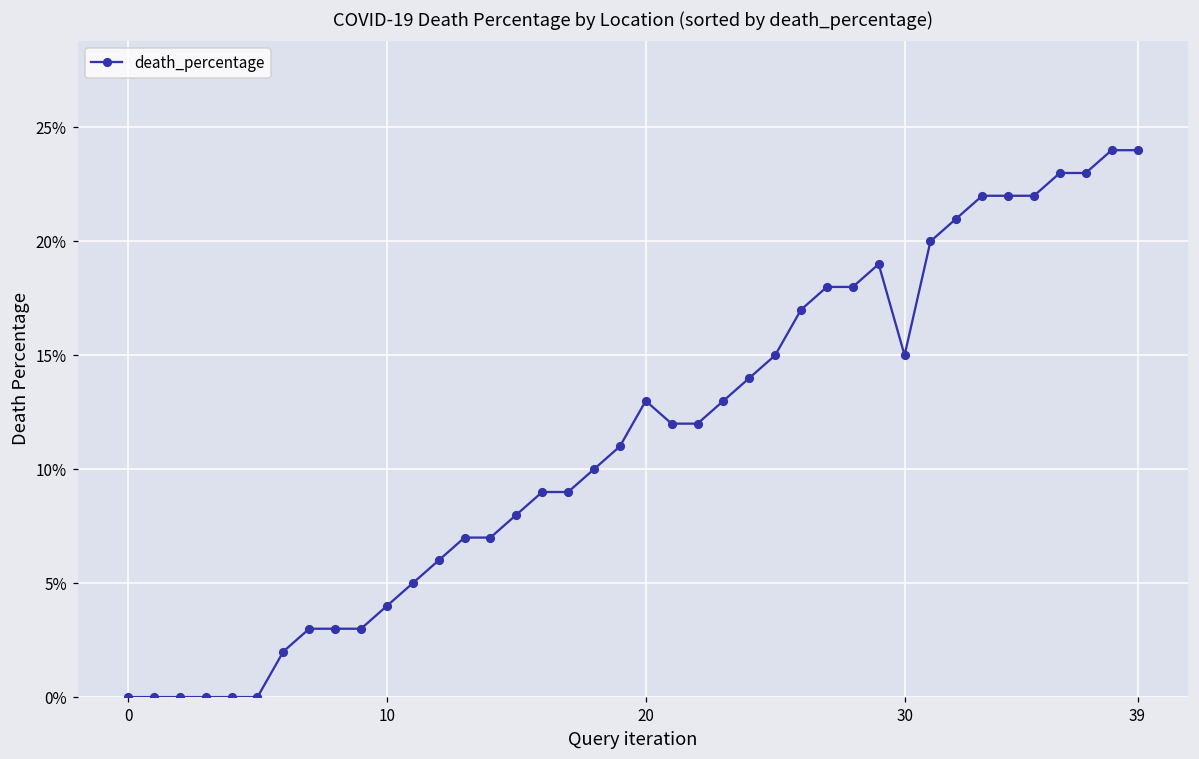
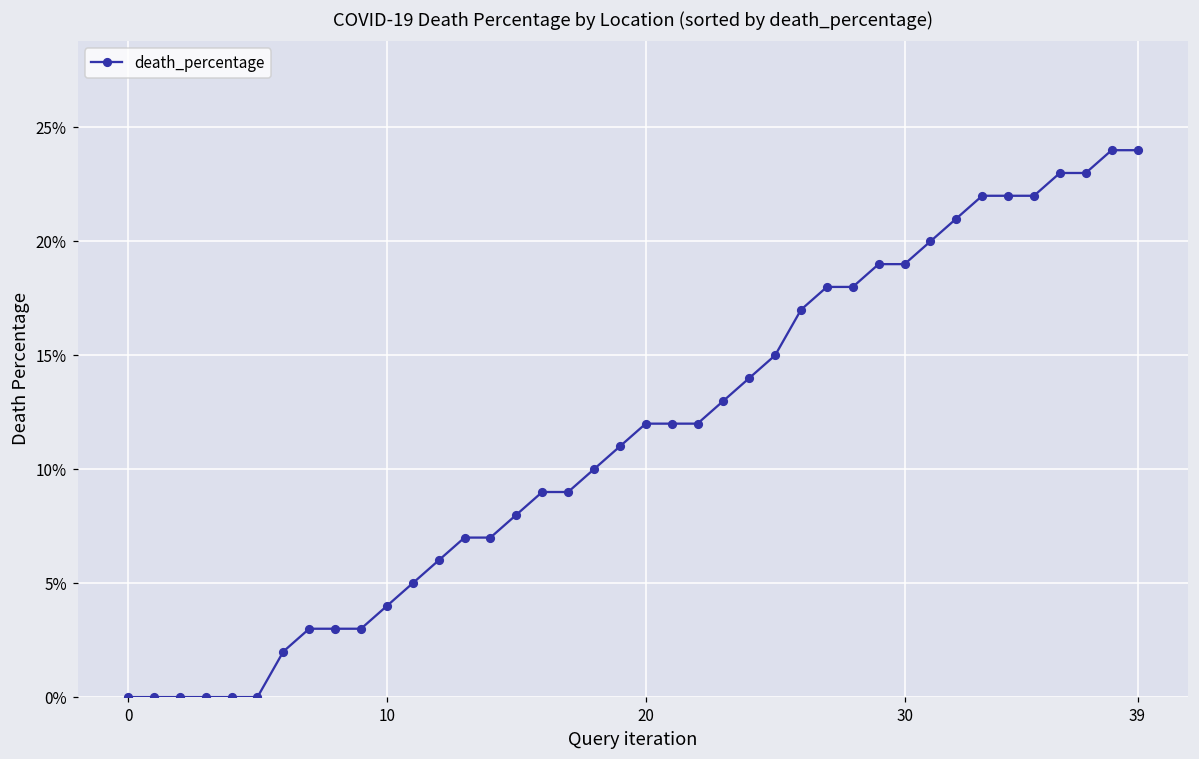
  {
    "0": "0.0%",
    "10": "4.0%",
-   "20": "13.0%",
-   "30": "15.0%",
+   "20": "12.0%",
+   "30": "19.0%",
    "39": "24.0%"
  }
